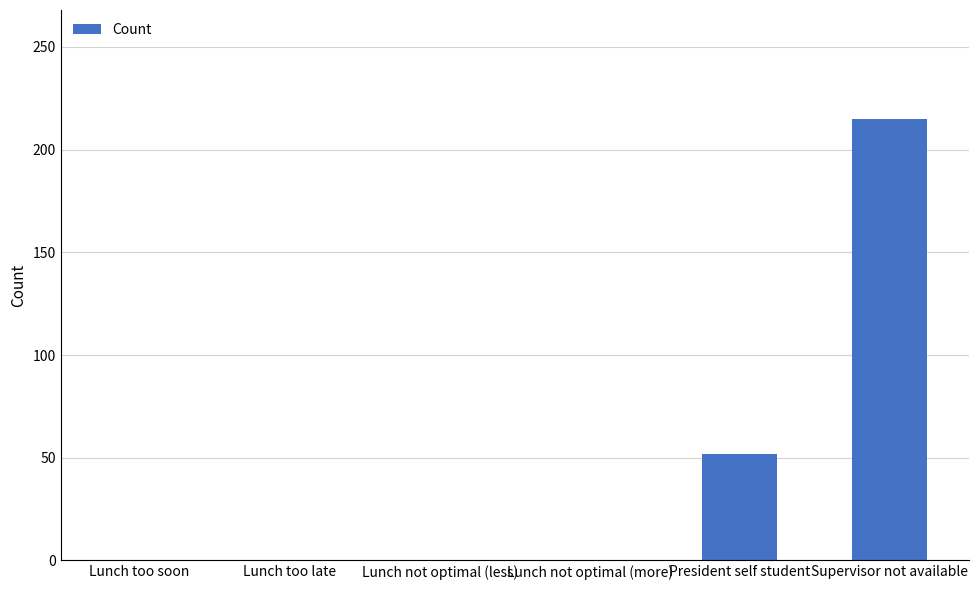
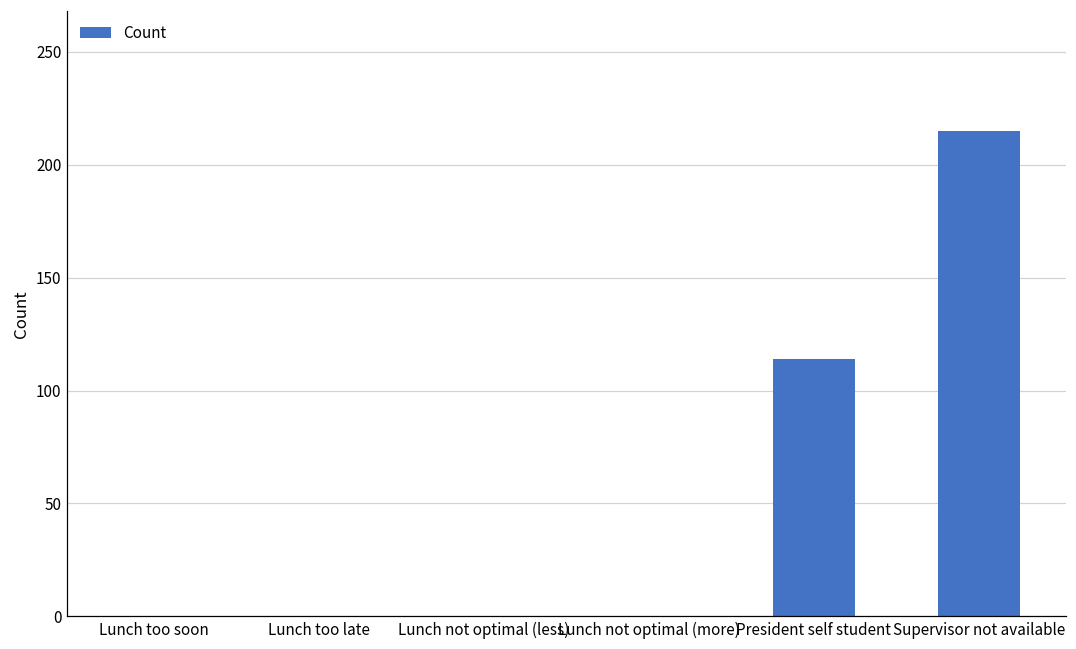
  {
    "Lunch too soon": 0,
    "Lunch too late": 0,
    "Lunch not optimal (less)": 0,
    "Lunch not optimal (more)": 0,
-   "President self student": 52,
+   "President self student": 114,
    "Supervisor not available": 215
  }
